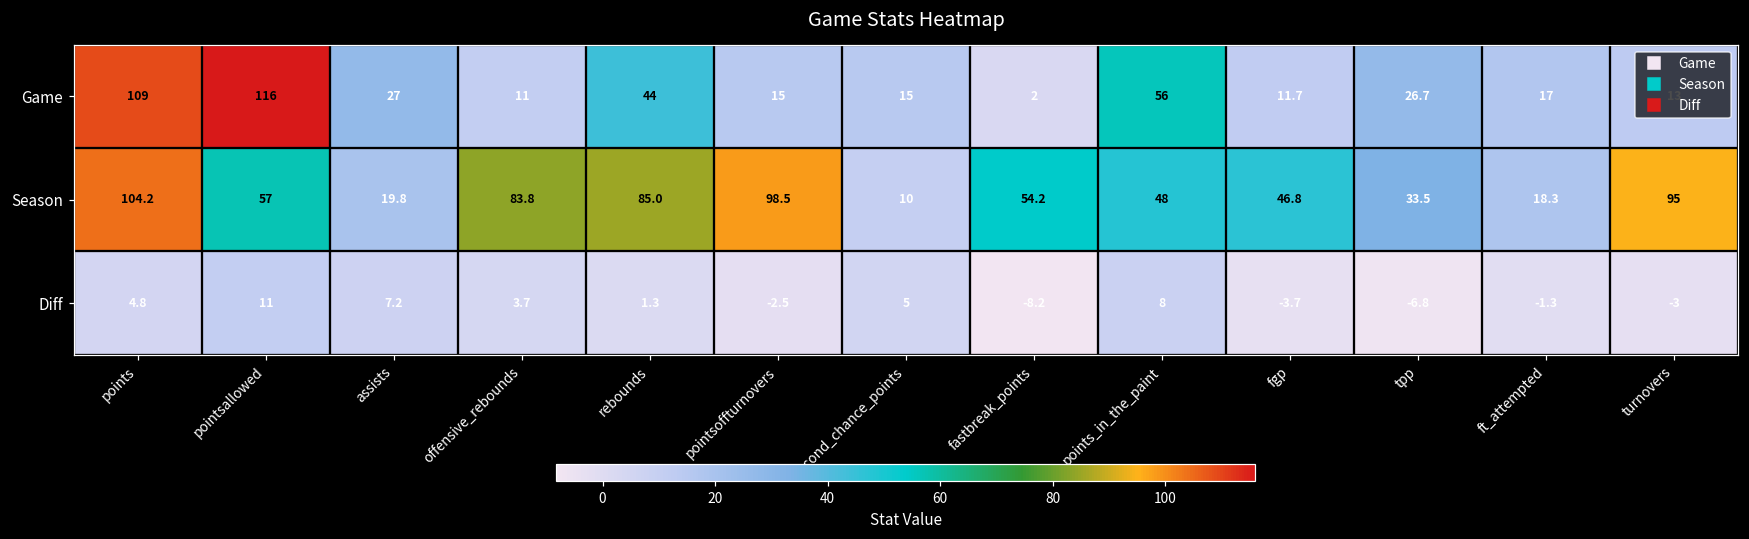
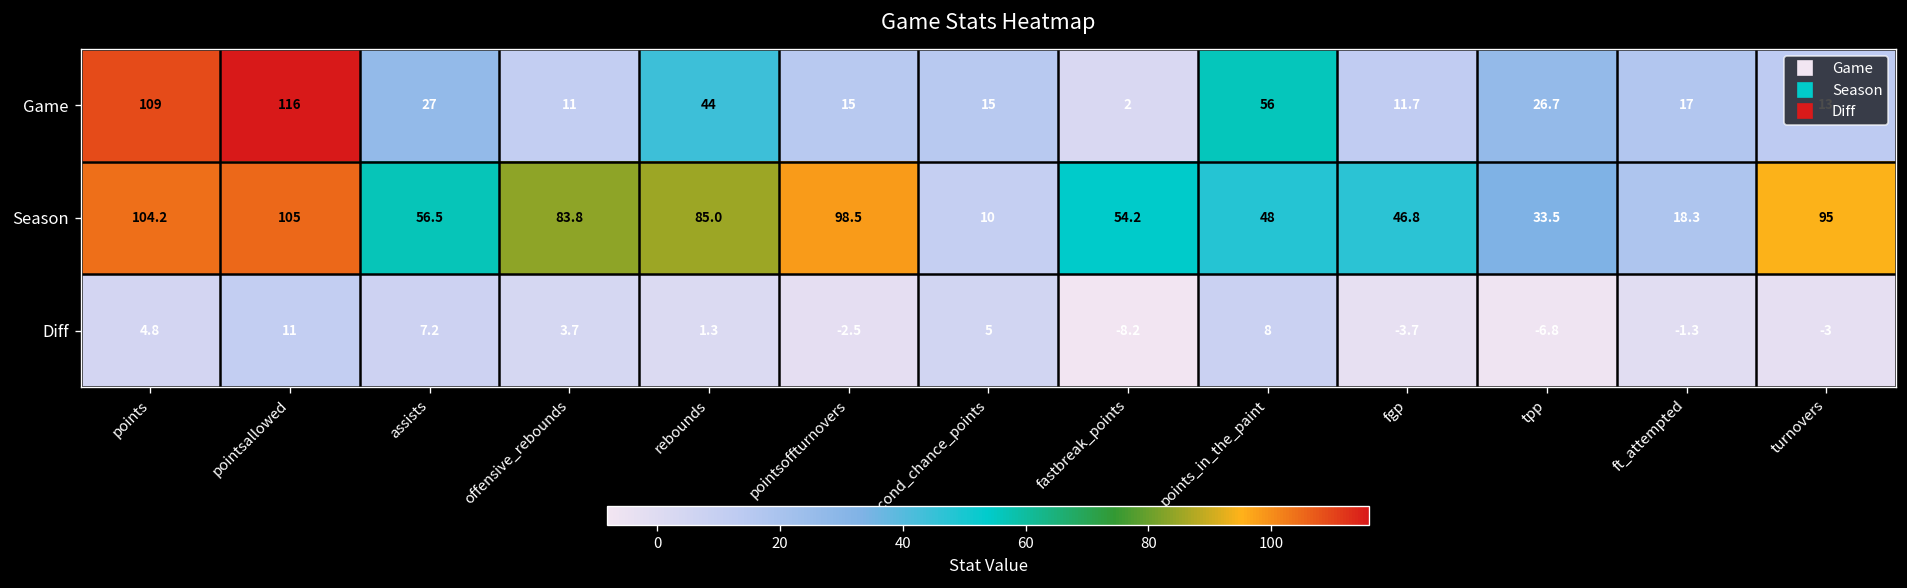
  {
    "Game": {
      "points": 109,
      "pointsallowed": 116,
      "assists": 27,
      "offensive_rebounds": 11,
      "rebounds": 44,
      "pointsoffturnovers": 15,
      "second_chance_points": 15,
      "points_in_the_paint": 56,
      "fgp": 11.7,
      "tpp": 26.7,
      "ft_attempted": 17
    },
    "Season": {
      "points": 104.2,
-     "pointsallowed": 57,
-     "assists": 19.8,
+     "pointsallowed": 105,
+     "assists": 56.5,
      "offensive_rebounds": 83.8,
      "rebounds": 85.0,
      "pointsoffturnovers": 98.5,
      "second_chance_points": 10,
      "fastbreak_points": 54.2,
      "points_in_the_paint": 48,
      "fgp": 46.8,
      "tpp": 33.5,
      "ft_attempted": 18.3,
      "turnovers": 95
    },
    "Diff": {
      "pointsallowed": 11,
      "assists": 7.2,
      "points_in_the_paint": 8
    }
  }
